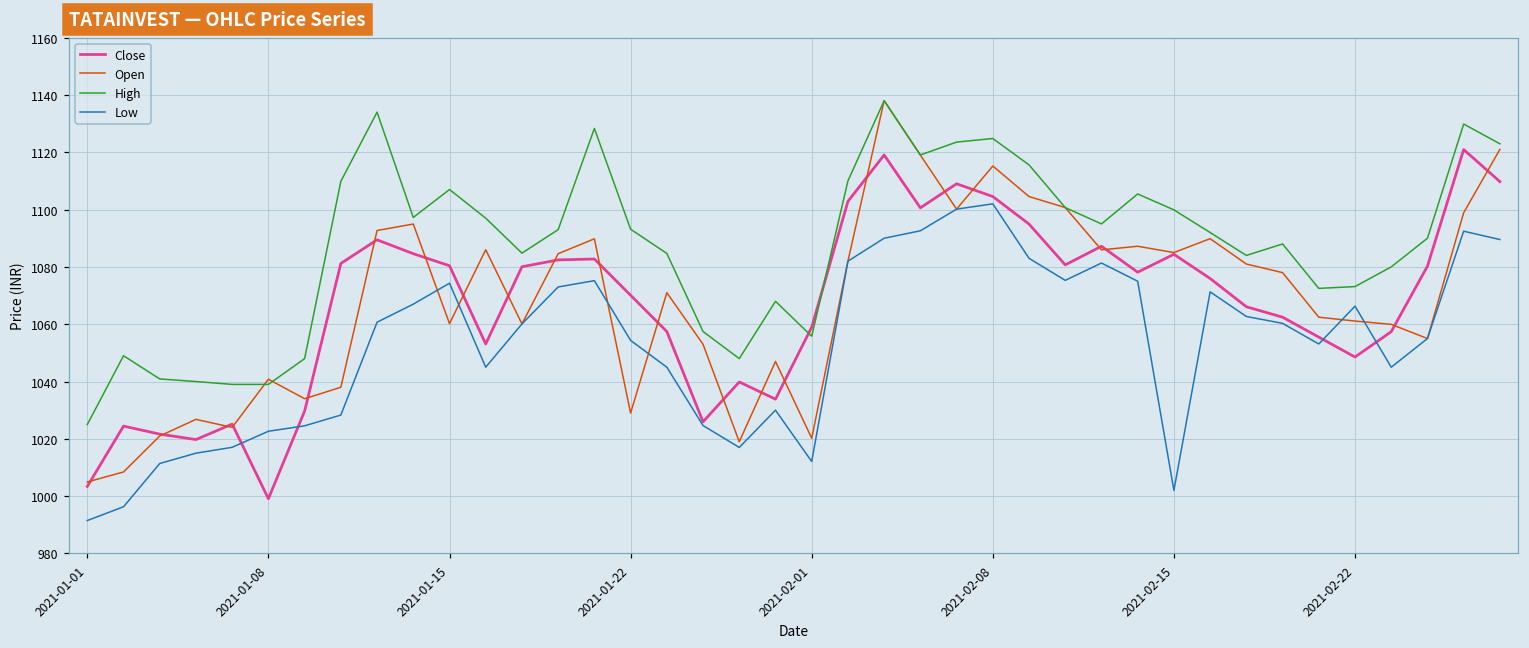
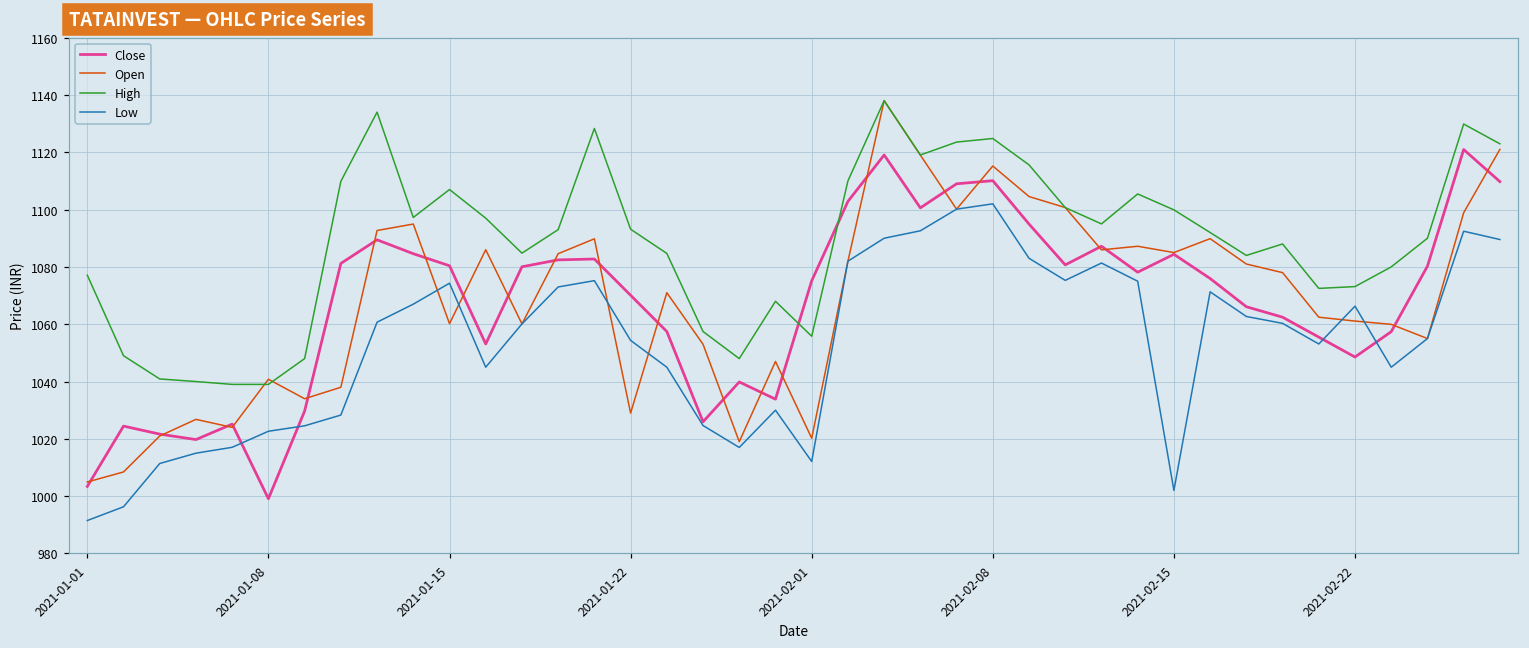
  {
    "Close": {
      "2021-01-01": 1003,
      "2021-01-08": 999,
      "2021-01-15": 1080,
      "2021-01-22": 1070,
-     "2021-02-01": 1059,
-     "2021-02-08": 1105,
+     "2021-02-01": 1075,
+     "2021-02-08": 1110,
      "2021-02-22": 1049
    },
    "Open": {
      "2021-01-01": 1005,
      "2021-01-08": 1041,
      "2021-01-15": 1060,
      "2021-01-22": 1029,
      "2021-02-01": 1020,
      "2021-02-08": 1115,
      "2021-02-22": 1061
    },
    "High": {
-     "2021-01-01": 1025,
+     "2021-01-01": 1077,
      "2021-01-08": 1039,
      "2021-01-15": 1107,
      "2021-01-22": 1093,
      "2021-02-01": 1056,
      "2021-02-08": 1125,
      "2021-02-15": 1100,
      "2021-02-22": 1073
    },
    "Low": {
      "2021-01-01": 992,
      "2021-01-08": 1023,
      "2021-01-15": 1074,
      "2021-01-22": 1054,
      "2021-02-01": 1012,
      "2021-02-08": 1102,
      "2021-02-15": 1002,
      "2021-02-22": 1066
    }
  }
